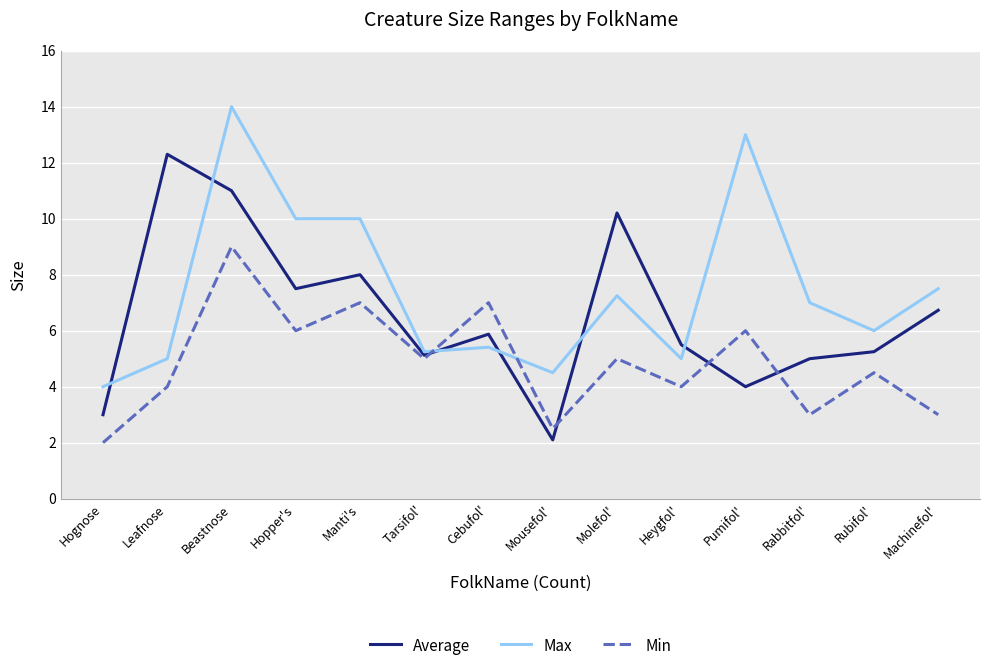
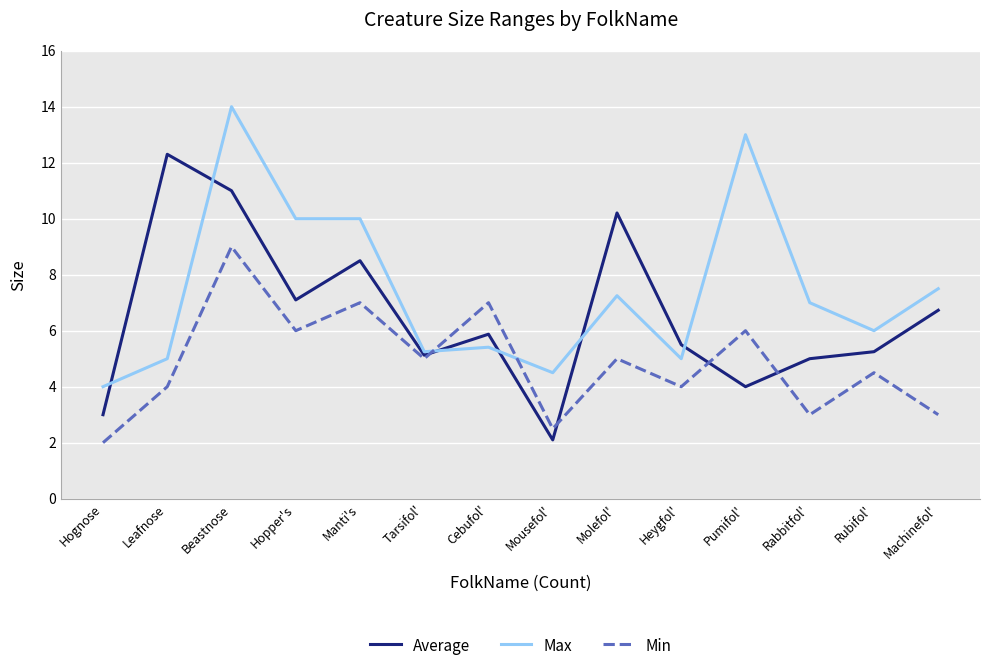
  {
    "Average": {
      "Hognose": 3.0,
      "Leafnose": 12.3,
      "Beastnose": 11.0,
-     "Hopper's": 7.5,
-     "Manti's": 8.0,
+     "Hopper's": 7.1,
+     "Manti's": 8.5,
      "Tarsifol'": 5.1,
      "Cebufol'": 5.9,
      "Mousefol'": 2.1,
      "Molefol'": 10.2,
      "Heygfol'": 5.5,
      "Pumifol'": 4.0,
      "Rabbitfol'": 5.0,
      "Rubifol'": 5.3,
      "Machinefol'": 6.7
    },
    "Max": {
      "Hognose": 4.0,
      "Leafnose": 5.0,
      "Beastnose": 14.0,
      "Hopper's": 10.0,
      "Manti's": 10.0,
      "Tarsifol'": 5.3,
      "Cebufol'": 5.4,
      "Mousefol'": 4.5,
      "Molefol'": 7.3,
      "Heygfol'": 5.0,
      "Pumifol'": 13.0,
      "Rabbitfol'": 7.0,
      "Rubifol'": 6.0,
      "Machinefol'": 7.5
    },
    "Min": {
      "Hognose": 2.0,
      "Leafnose": 4.0,
      "Beastnose": 9.0,
      "Hopper's": 6.0,
      "Manti's": 7.0,
      "Tarsifol'": 5.0,
      "Cebufol'": 7.0,
      "Mousefol'": 2.5,
      "Molefol'": 5.0,
      "Heygfol'": 4.0,
      "Pumifol'": 6.0,
      "Rabbitfol'": 3.0,
      "Rubifol'": 4.5,
      "Machinefol'": 3.0
    }
  }
